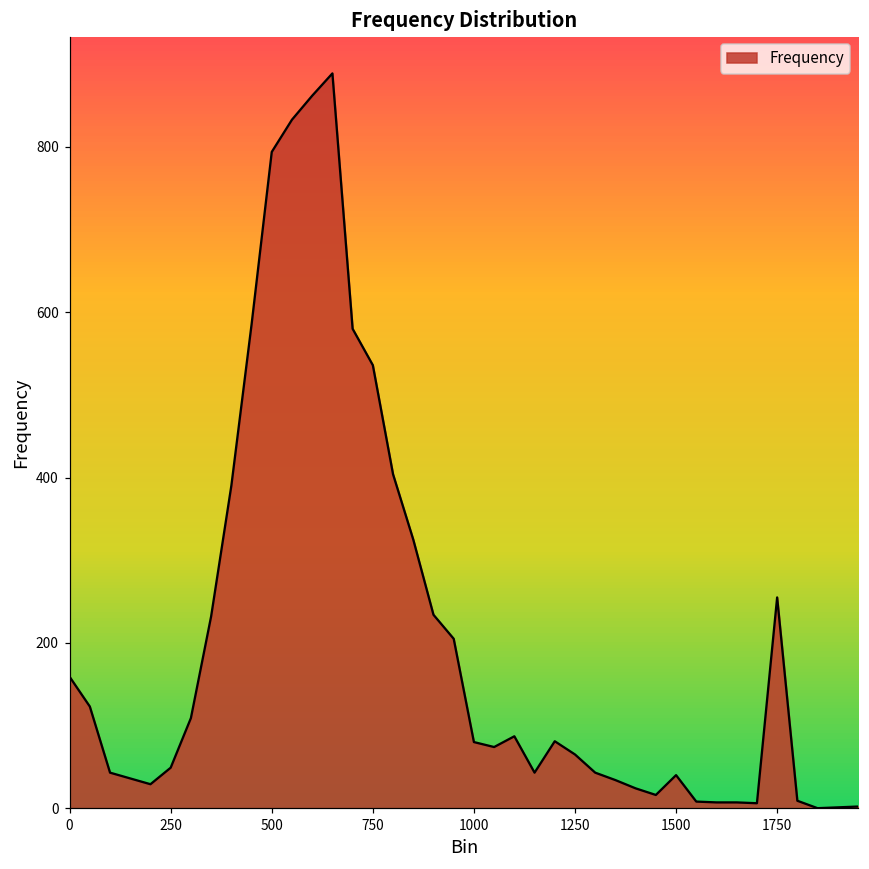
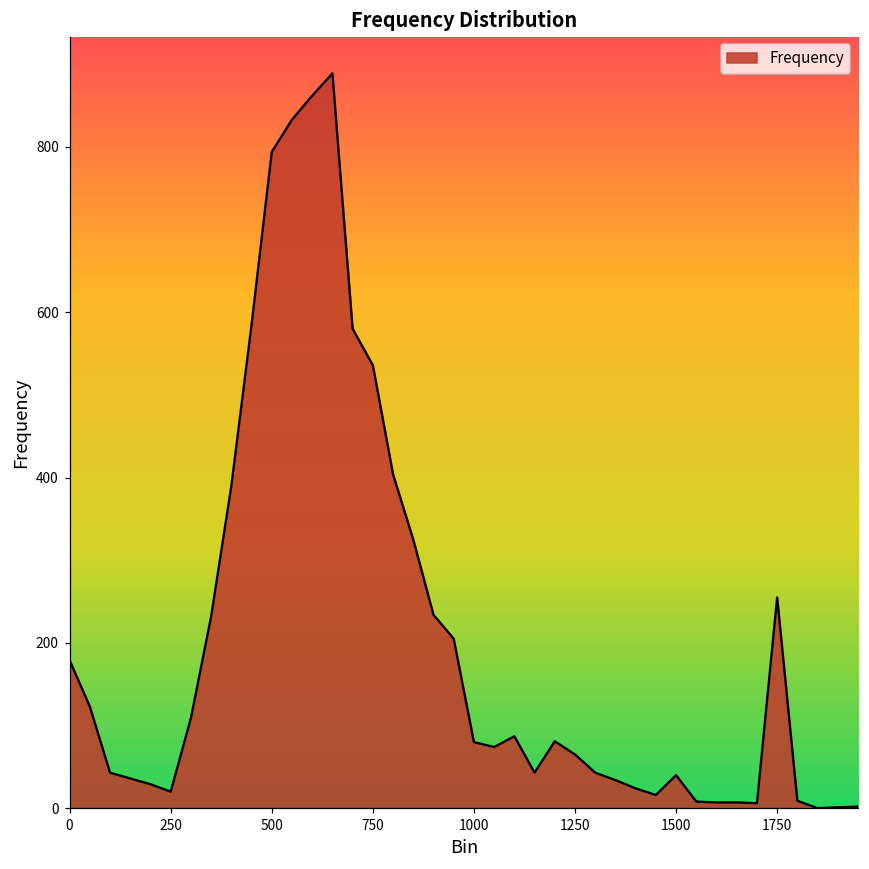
  {
-   "0": 160,
-   "250": 50,
+   "0": 180,
+   "250": 20,
    "500": 790,
    "750": 540,
    "1000": 80,
    "1250": 70,
    "1500": 40,
    "1750": 260
  }
